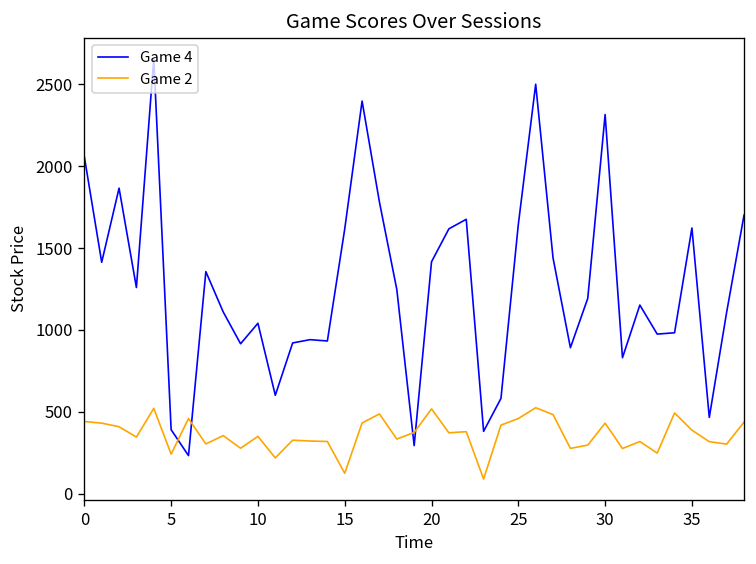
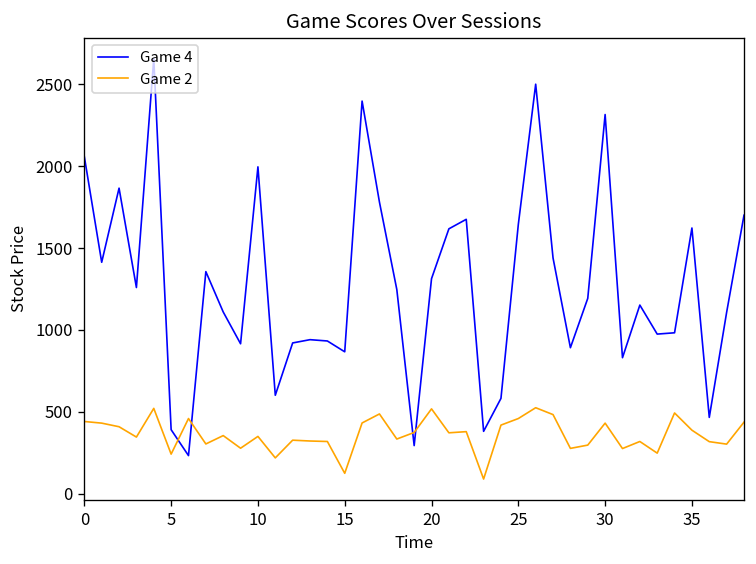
  {
    "Game 4": {
      "0": 2060,
      "5": 390,
-     "10": 1040,
-     "15": 1620,
-     "20": 1420,
+     "10": 2000,
+     "15": 870,
+     "20": 1310,
      "25": 1640,
      "30": 2310,
      "35": 1620
    },
    "Game 2": {
      "0": 440,
      "5": 240,
      "10": 350,
      "15": 130,
      "20": 520,
      "25": 460,
      "30": 430,
      "35": 390
    }
  }
